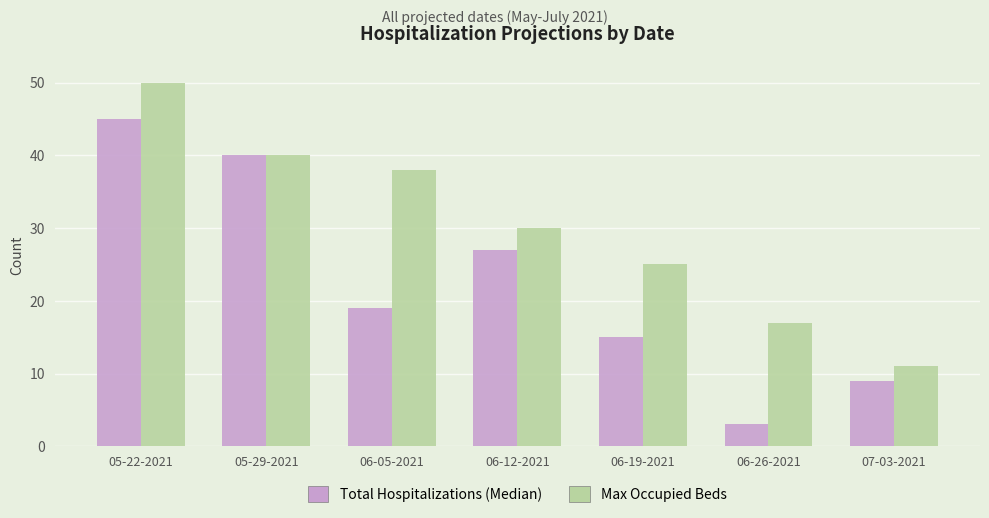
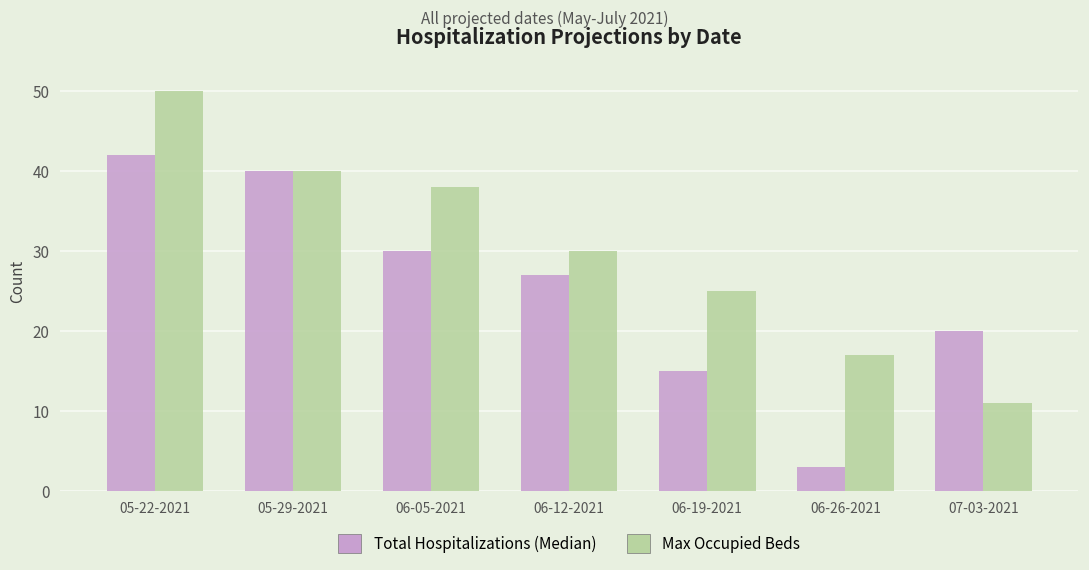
  {
    "Total Hospitalizations (Median)": {
-     "05-22-2021": 45,
+     "05-22-2021": 42,
      "05-29-2021": 40,
-     "06-05-2021": 19,
+     "06-05-2021": 30,
      "06-12-2021": 27,
      "06-19-2021": 15,
      "06-26-2021": 3,
-     "07-03-2021": 9
+     "07-03-2021": 20
    },
    "Max Occupied Beds": {
      "05-22-2021": 50,
      "05-29-2021": 40,
      "06-05-2021": 38,
      "06-12-2021": 30,
      "06-19-2021": 25,
      "06-26-2021": 17,
      "07-03-2021": 11
    }
  }
